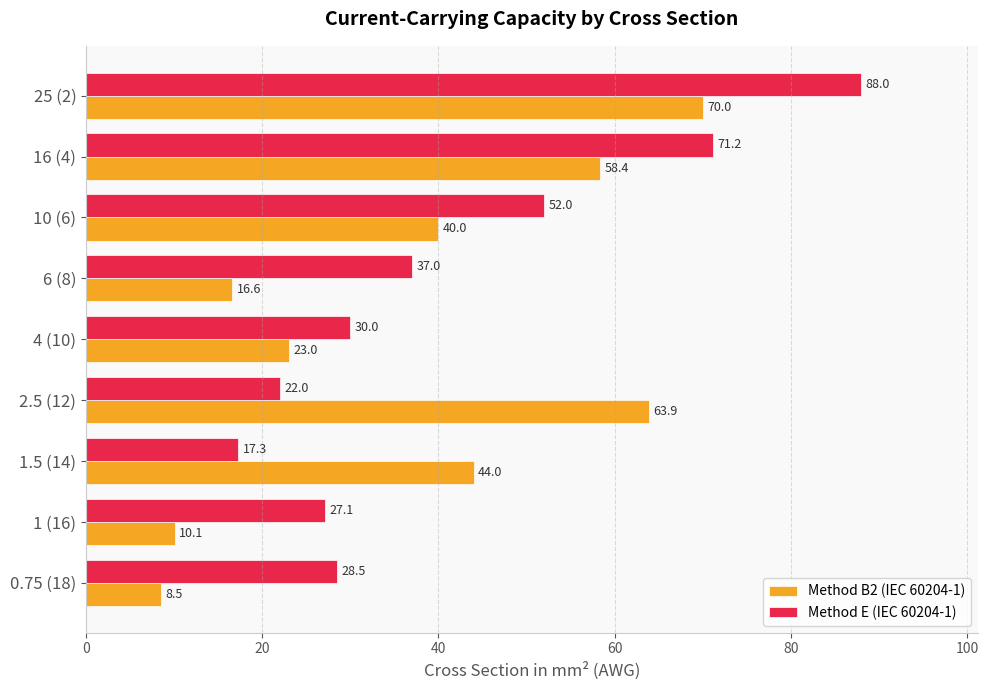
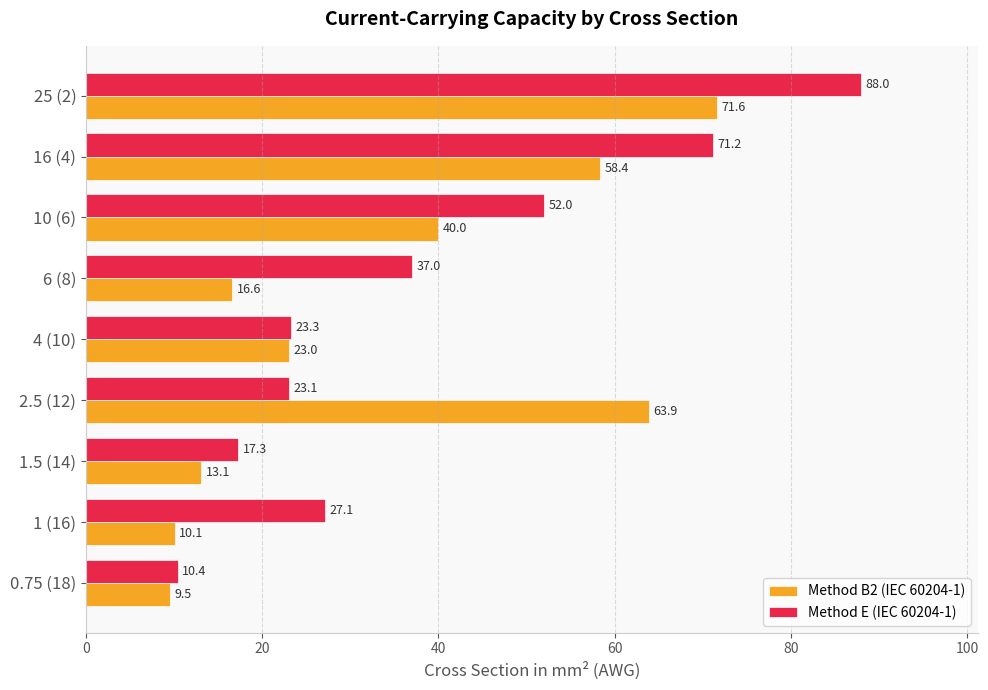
  {
    "Method B2 (IEC 60204-1)": {
-     "25 (2)": 70.0,
+     "25 (2)": 71.6,
      "16 (4)": 58.4,
      "10 (6)": 40.0,
      "6 (8)": 16.6,
      "4 (10)": 23.0,
      "2.5 (12)": 63.9,
-     "1.5 (14)": 44.0,
+     "1.5 (14)": 13.1,
      "1 (16)": 10.1,
-     "0.75 (18)": 8.5
+     "0.75 (18)": 9.5
    },
    "Method E (IEC 60204-1)": {
      "25 (2)": 88.0,
      "16 (4)": 71.2,
      "10 (6)": 52.0,
      "6 (8)": 37.0,
-     "4 (10)": 30.0,
-     "2.5 (12)": 22.0,
+     "4 (10)": 23.3,
+     "2.5 (12)": 23.1,
      "1.5 (14)": 17.3,
      "1 (16)": 27.1,
-     "0.75 (18)": 28.5
+     "0.75 (18)": 10.4
    }
  }
